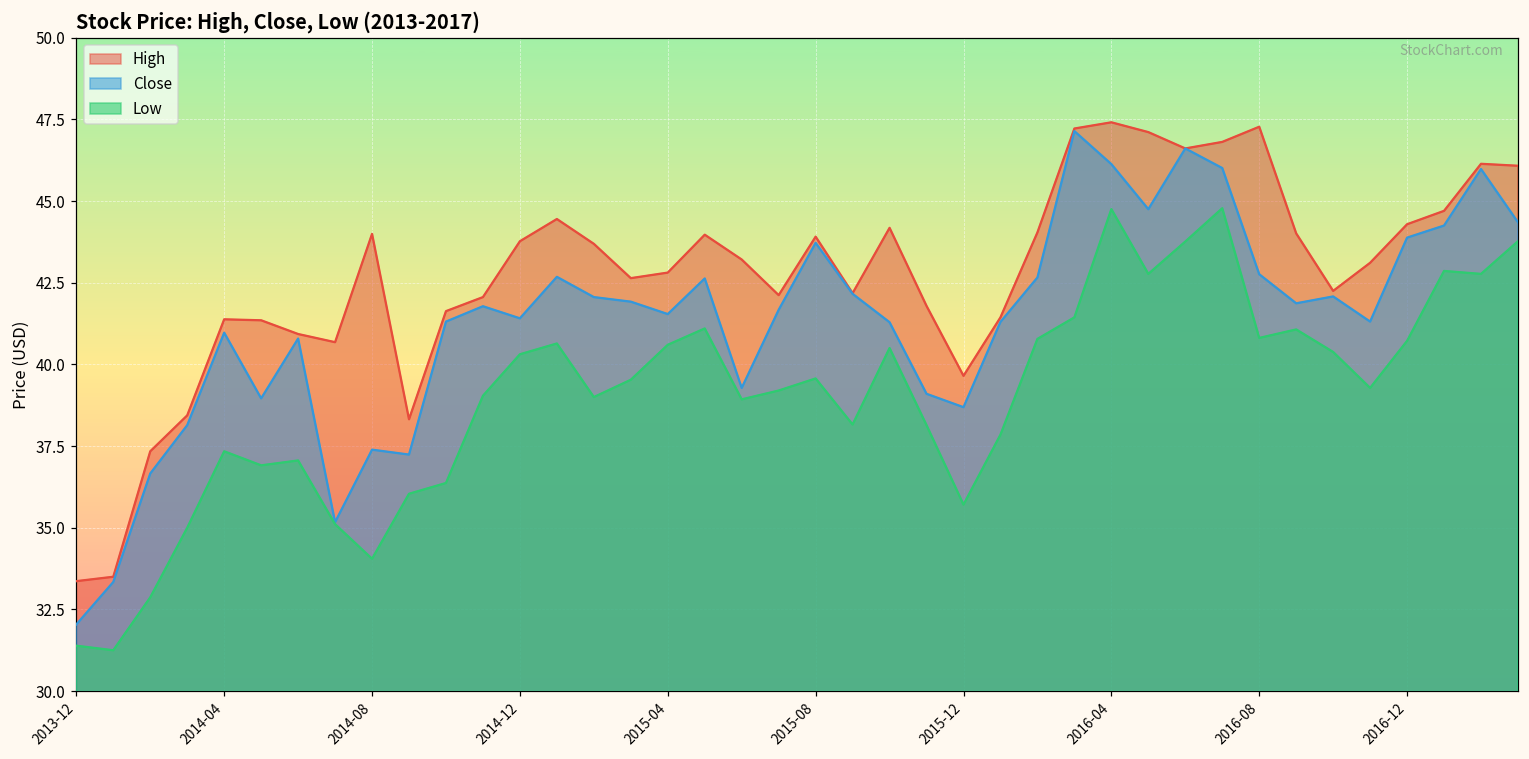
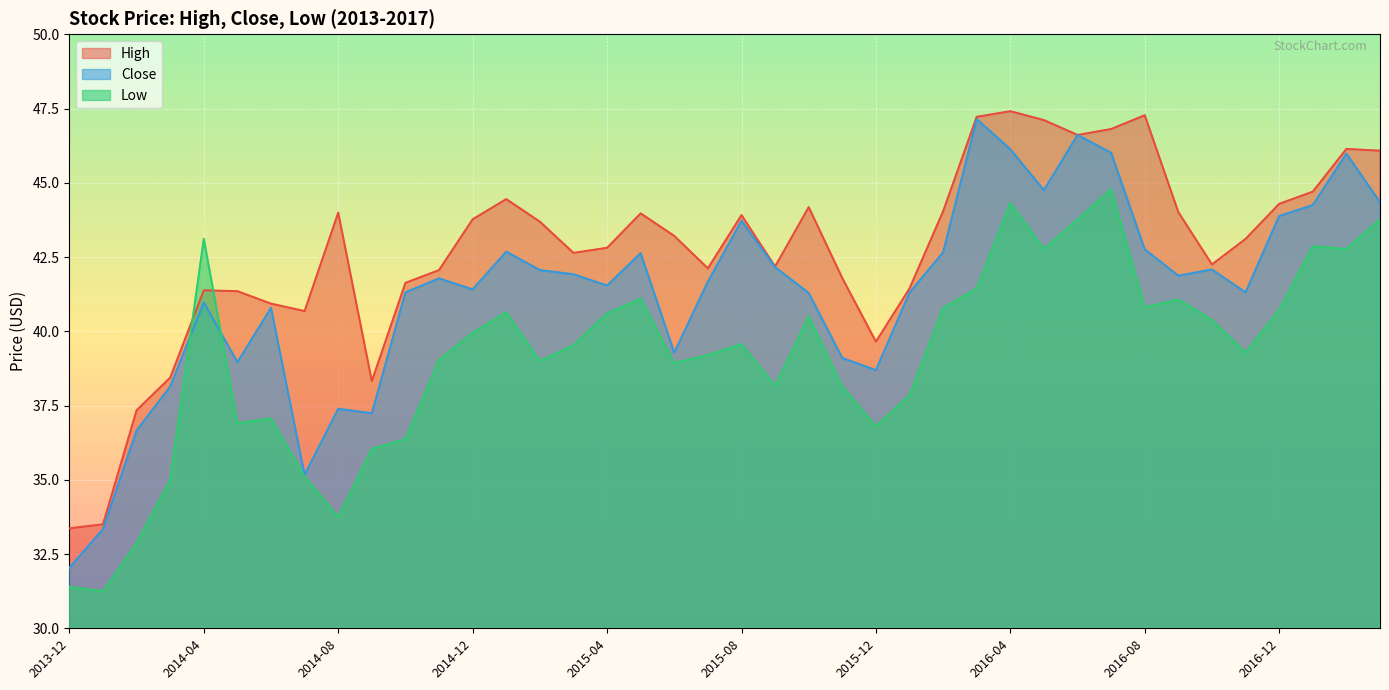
  {
    "High": {
      "2013-12": 33.4,
      "2014-04": 41.4,
      "2014-08": 44.0,
      "2014-12": 43.8,
      "2015-04": 42.8,
      "2015-08": 43.9,
      "2015-12": 39.7,
      "2016-04": 47.4,
      "2016-08": 47.3,
      "2016-12": 44.3
    },
    "Close": {
      "2013-12": 32.0,
      "2014-04": 41.0,
      "2014-08": 37.4,
      "2014-12": 41.4,
      "2015-04": 41.5,
      "2015-08": 43.7,
      "2015-12": 38.7,
      "2016-04": 46.1,
      "2016-08": 42.8,
      "2016-12": 43.9
    },
    "Low": {
      "2013-12": 31.4,
-     "2014-04": 37.3,
-     "2014-08": 34.0,
-     "2014-12": 40.3,
+     "2014-04": 43.1,
+     "2014-08": 33.8,
+     "2014-12": 39.9,
      "2015-04": 40.6,
      "2015-08": 39.6,
-     "2015-12": 35.7,
-     "2016-04": 44.8,
+     "2015-12": 36.8,
+     "2016-04": 44.3,
      "2016-08": 40.8,
      "2016-12": 40.7
    }
  }
